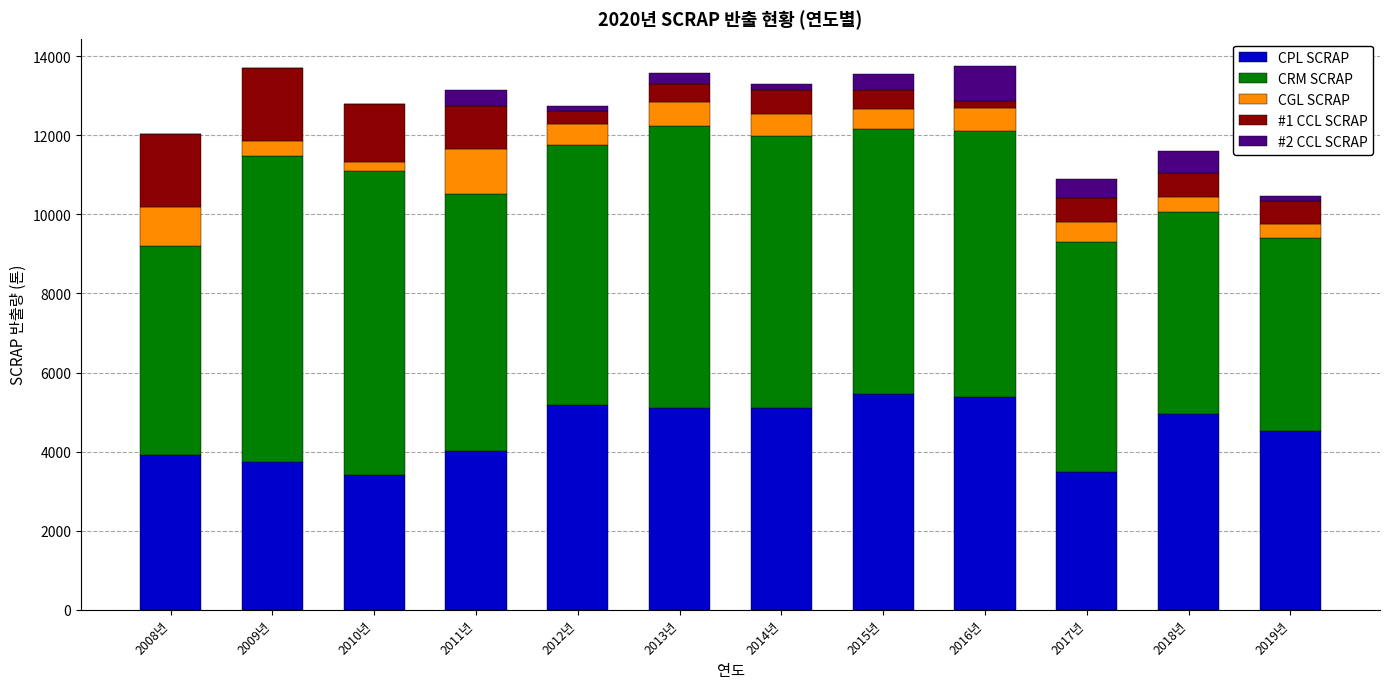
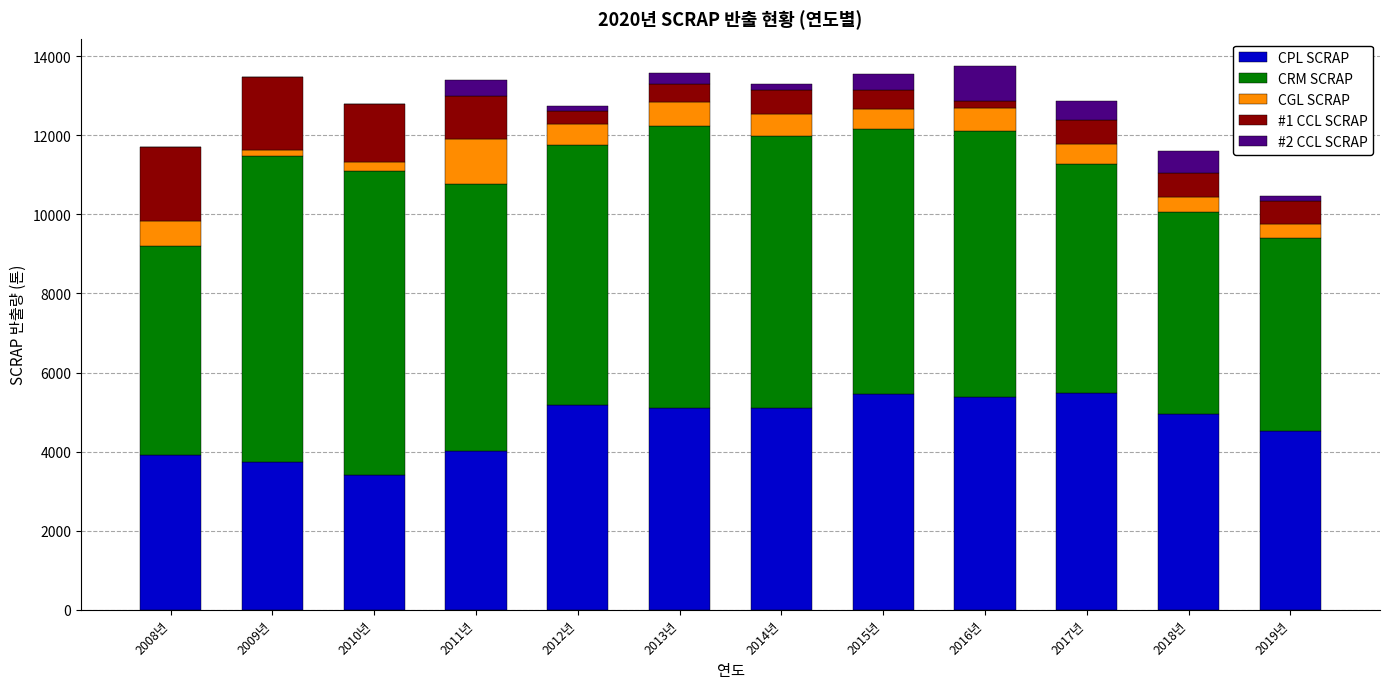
  {
    "CPL SCRAP": {
      "2008년": 3900,
      "2009년": 3700,
      "2010년": 3400,
      "2011년": 4000,
      "2012년": 5200,
      "2013년": 5100,
      "2014년": 5100,
      "2015년": 5400,
      "2016년": 5400,
-     "2017년": 3500,
+     "2017년": 5500,
      "2018년": 5000,
      "2019년": 4500
    },
    "CRM SCRAP": {
      "2008년": 5300,
      "2009년": 7800,
      "2010년": 7700,
-     "2011년": 6500,
+     "2011년": 6800,
      "2012년": 6600,
      "2013년": 7100,
      "2014년": 6900,
      "2015년": 6700,
      "2016년": 6700,
      "2017년": 5800,
      "2018년": 5100,
      "2019년": 4900
    },
    "CGL SCRAP": {
-     "2008년": 1000,
-     "2009년": 400,
+     "2008년": 700,
+     "2009년": 100,
      "2010년": 200,
      "2011년": 1100,
      "2012년": 500,
      "2013년": 600,
      "2014년": 600,
      "2015년": 500,
      "2016년": 600,
      "2017년": 500,
      "2018년": 400,
      "2019년": 300
    },
    "#1 CCL SCRAP": {
      "2008년": 1900,
      "2009년": 1800,
      "2010년": 1500,
      "2011년": 1100,
      "2012년": 300,
      "2013년": 500,
      "2014년": 600,
      "2015년": 500,
      "2016년": 200,
      "2017년": 600,
      "2018년": 600,
      "2019년": 600
    },
    "#2 CCL SCRAP": {
      "2008년": 0,
      "2009년": 0,
      "2010년": 0,
      "2011년": 400,
      "2012년": 100,
      "2013년": 300,
      "2014년": 100,
      "2015년": 400,
      "2016년": 900,
      "2017년": 500,
      "2018년": 600,
      "2019년": 100
    }
  }
